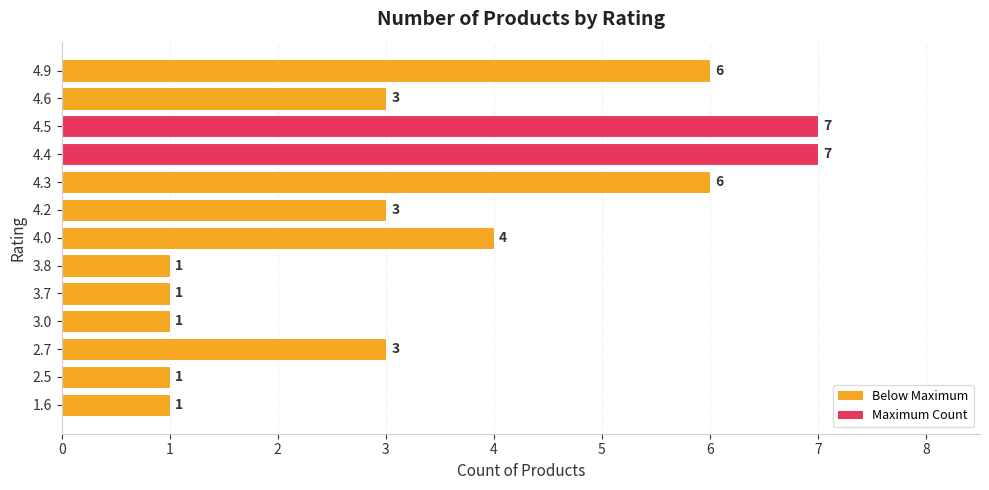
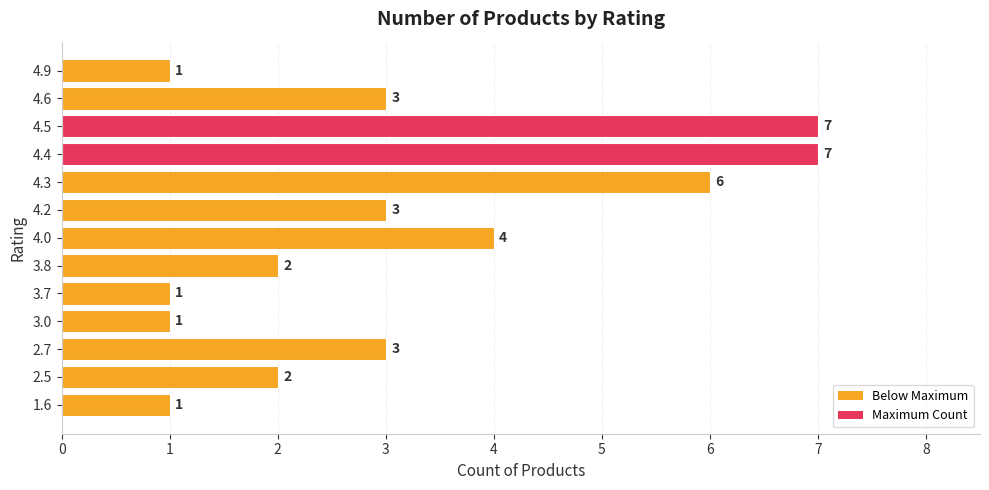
  {
-   "4.9": 6,
+   "4.9": 1,
    "4.6": 3,
    "4.5": 7,
    "4.4": 7,
    "4.3": 6,
    "4.2": 3,
    "4.0": 4,
-   "3.8": 1,
+   "3.8": 2,
    "3.7": 1,
    "3.0": 1,
    "2.7": 3,
-   "2.5": 1,
+   "2.5": 2,
    "1.6": 1
  }
